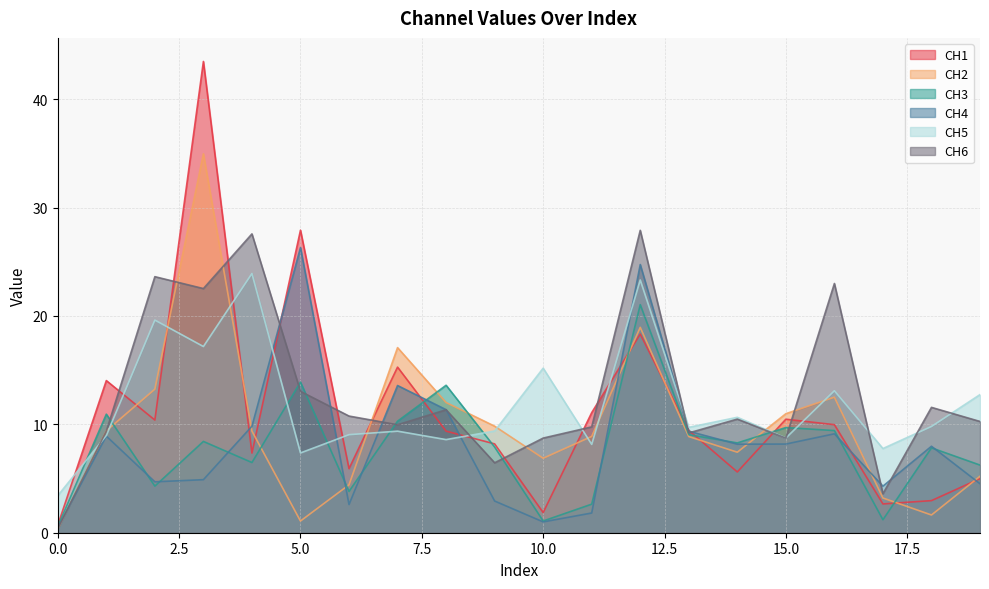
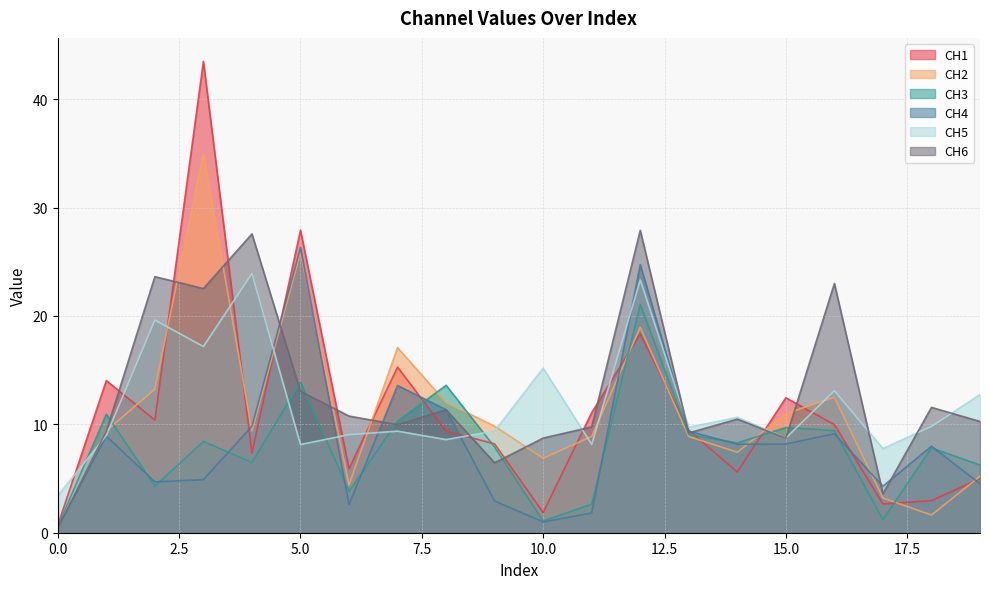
  {
    "CH1": {
      "5.0": 27.9,
      "10.0": 1.9,
-     "15.0": 10.5
+     "15.0": 12.5
    },
    "CH2": {
-     "5.0": 1.1,
+     "5.0": 25.9,
      "10.0": 6.9,
      "15.0": 11.0
    },
    "CH5": {
      "0.0": 3.4,
-     "5.0": 7.4,
+     "5.0": 8.1,
      "10.0": 15.2
    }
  }
